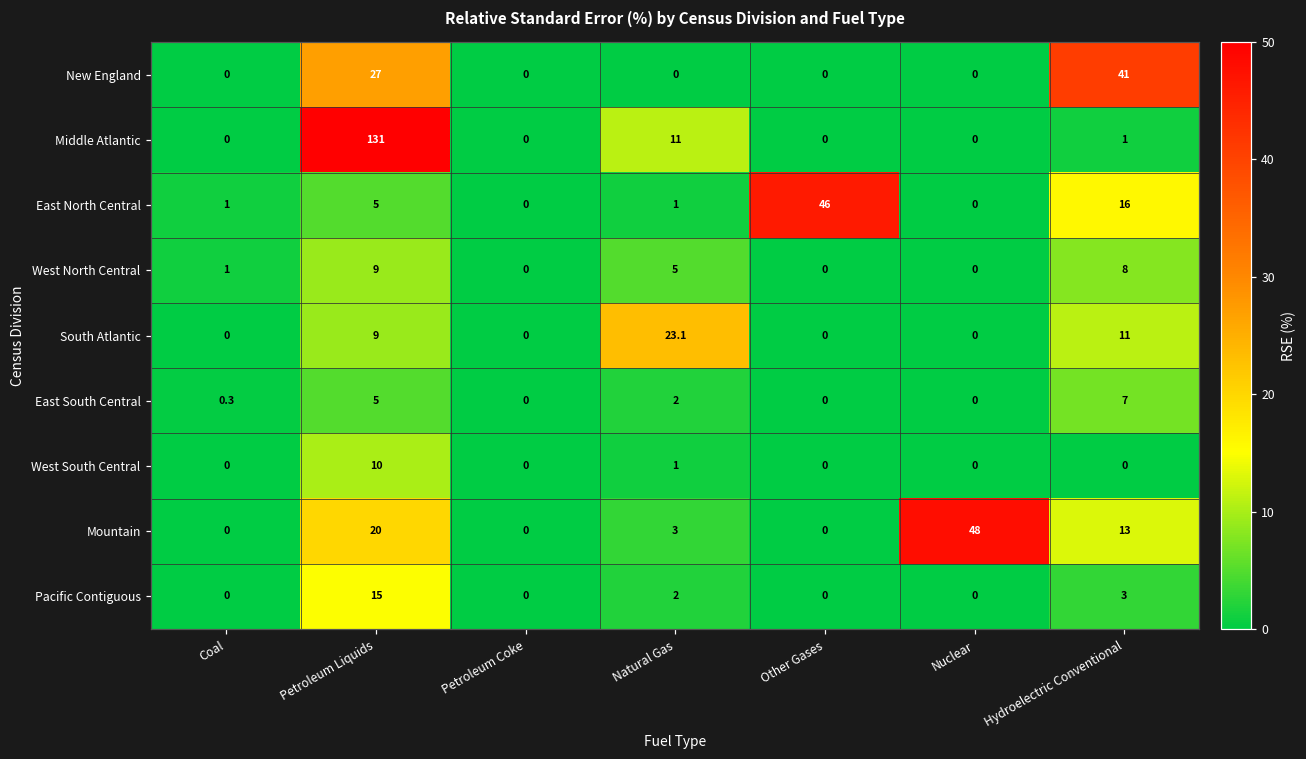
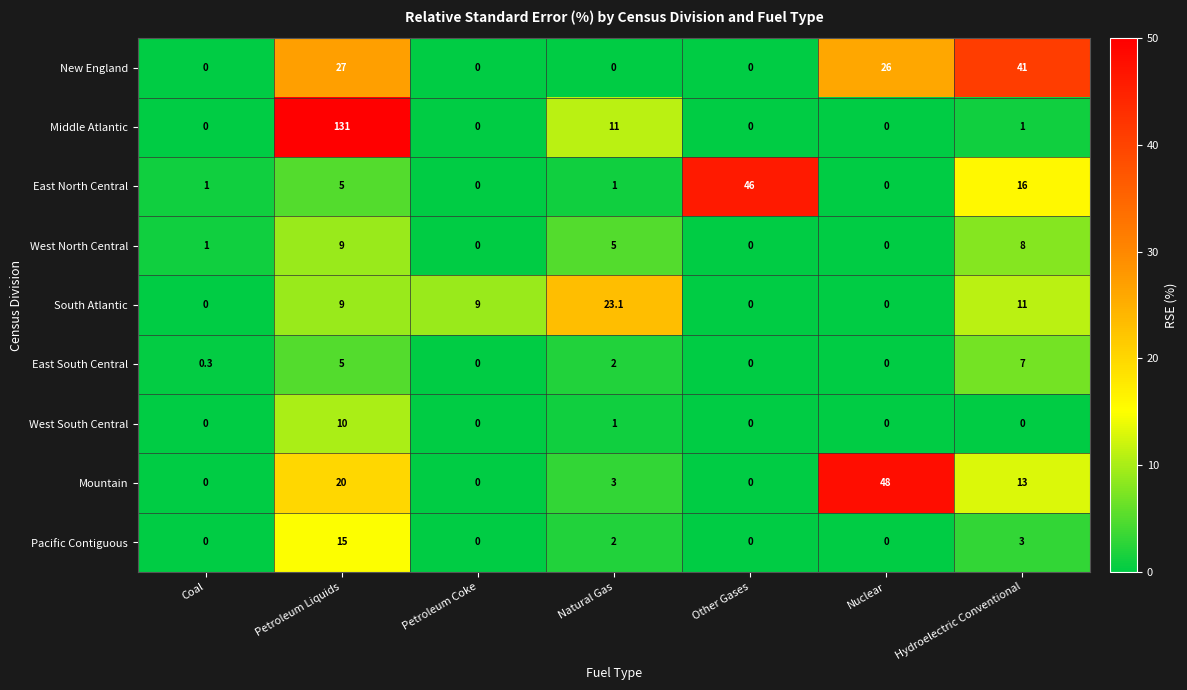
  {
    "New England": {
      "Coal": 0,
      "Petroleum Liquids": 27,
      "Petroleum Coke": 0,
      "Natural Gas": 0,
      "Other Gases": 0,
-     "Nuclear": 0,
+     "Nuclear": 26,
      "Hydroelectric Conventional": 41
    },
    "Middle Atlantic": {
      "Coal": 0,
      "Petroleum Liquids": 131,
      "Petroleum Coke": 0,
      "Natural Gas": 11,
      "Other Gases": 0,
      "Nuclear": 0,
      "Hydroelectric Conventional": 1
    },
    "East North Central": {
      "Coal": 1,
      "Petroleum Liquids": 5,
      "Petroleum Coke": 0,
      "Natural Gas": 1,
      "Other Gases": 46,
      "Nuclear": 0,
      "Hydroelectric Conventional": 16
    },
    "West North Central": {
      "Coal": 1,
      "Petroleum Liquids": 9,
      "Petroleum Coke": 0,
      "Natural Gas": 5,
      "Other Gases": 0,
      "Nuclear": 0,
      "Hydroelectric Conventional": 8
    },
    "South Atlantic": {
      "Coal": 0,
      "Petroleum Liquids": 9,
-     "Petroleum Coke": 0,
+     "Petroleum Coke": 9,
      "Natural Gas": 23.1,
      "Other Gases": 0,
      "Nuclear": 0,
      "Hydroelectric Conventional": 11
    },
    "East South Central": {
      "Coal": 0.3,
      "Petroleum Liquids": 5,
      "Petroleum Coke": 0,
      "Natural Gas": 2,
      "Other Gases": 0,
      "Nuclear": 0,
      "Hydroelectric Conventional": 7
    },
    "West South Central": {
      "Coal": 0,
      "Petroleum Liquids": 10,
      "Petroleum Coke": 0,
      "Natural Gas": 1,
      "Other Gases": 0,
      "Nuclear": 0,
      "Hydroelectric Conventional": 0
    },
    "Mountain": {
      "Coal": 0,
      "Petroleum Liquids": 20,
      "Petroleum Coke": 0,
      "Natural Gas": 3,
      "Other Gases": 0,
      "Nuclear": 48,
      "Hydroelectric Conventional": 13
    },
    "Pacific Contiguous": {
      "Coal": 0,
      "Petroleum Liquids": 15,
      "Petroleum Coke": 0,
      "Natural Gas": 2,
      "Other Gases": 0,
      "Nuclear": 0,
      "Hydroelectric Conventional": 3
    }
  }
